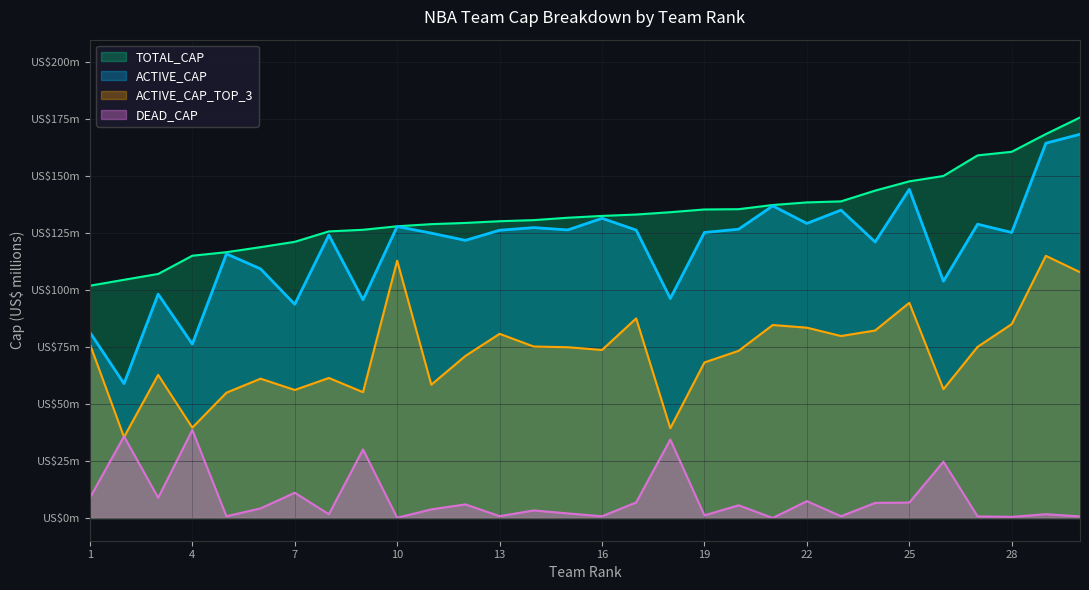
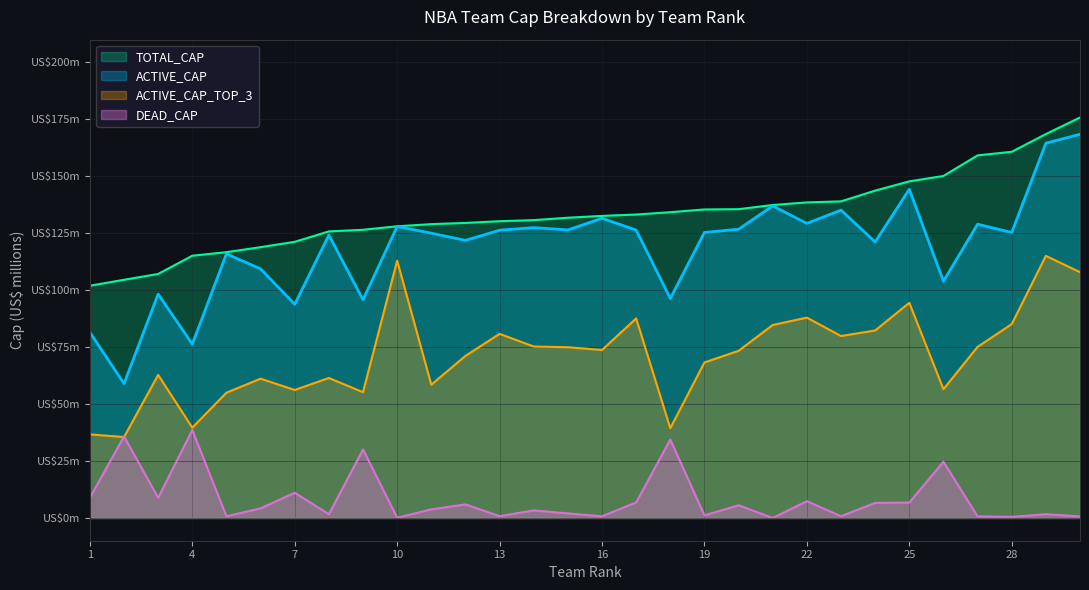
  {
    "ACTIVE_CAP_TOP_3": {
-     "1": "US$76m",
+     "1": "US$37m",
      "7": "US$56m",
      "10": "US$113m",
      "13": "US$81m",
      "16": "US$74m",
      "19": "US$68m",
-     "22": "US$84m",
+     "22": "US$88m",
      "25": "US$94m",
      "28": "US$85m"
    },
    "DEAD_CAP": {
      "1": "US$9m",
      "7": "US$11m",
      "10": "US$0m",
      "13": "US$1m",
      "16": "US$1m",
      "19": "US$1m",
      "22": "US$7m",
      "25": "US$7m",
      "28": "US$0m"
    }
  }
